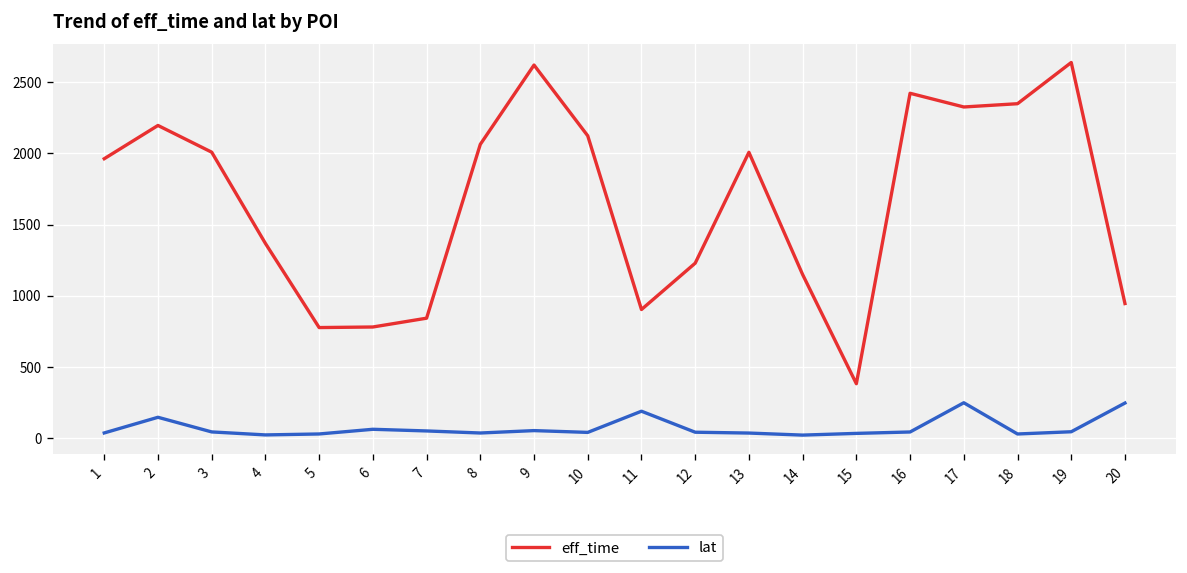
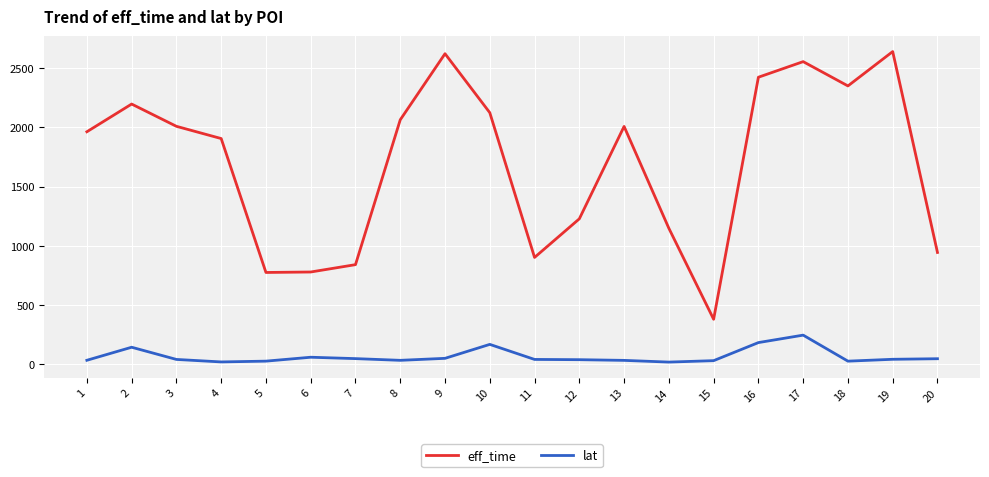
  {
    "eff_time": {
      "1": 1960,
      "2": 2200,
      "3": 2010,
-     "4": 1370,
+     "4": 1910,
      "5": 780,
      "6": 780,
      "7": 840,
      "8": 2060,
      "9": 2620,
      "10": 2120,
      "11": 900,
      "12": 1230,
      "13": 2010,
      "14": 1150,
      "15": 380,
      "16": 2420,
-     "17": 2330,
+     "17": 2560,
      "18": 2350,
      "19": 2640,
      "20": 940
    },
    "lat": {
      "1": 30,
      "2": 140,
      "3": 40,
      "4": 20,
      "5": 30,
      "6": 60,
      "7": 50,
      "8": 30,
      "9": 50,
-     "10": 40,
-     "11": 190,
+     "10": 170,
+     "11": 40,
      "12": 40,
      "13": 30,
      "14": 20,
      "15": 30,
-     "16": 40,
+     "16": 180,
      "17": 250,
      "18": 30,
      "19": 40,
-     "20": 240
+     "20": 50
    }
  }
